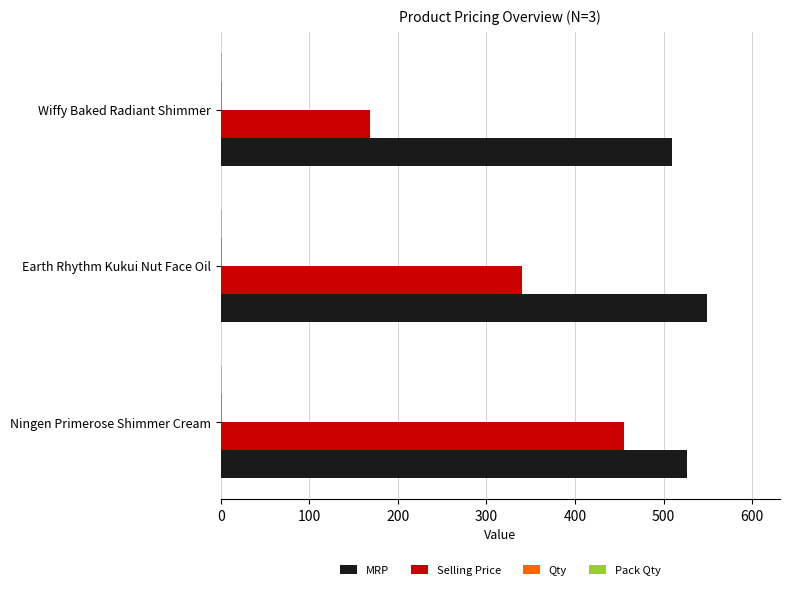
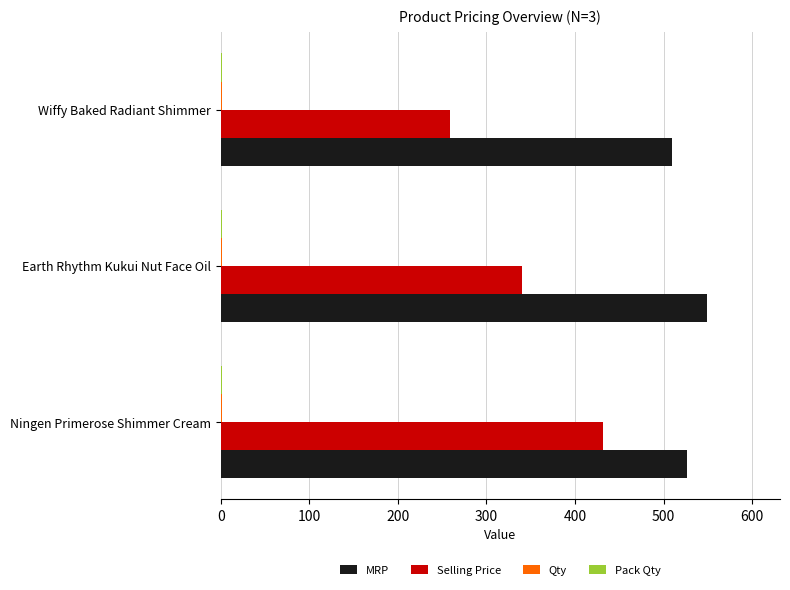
  {
    "MRP": {
      "Wiffy Baked Radiant Shimmer": 510,
      "Earth Rhythm Kukui Nut Face Oil": 550,
      "Ningen Primerose Shimmer Cream": 530
    },
    "Selling Price": {
-     "Wiffy Baked Radiant Shimmer": 170,
+     "Wiffy Baked Radiant Shimmer": 260,
      "Earth Rhythm Kukui Nut Face Oil": 340,
-     "Ningen Primerose Shimmer Cream": 460
+     "Ningen Primerose Shimmer Cream": 430
    }
  }
